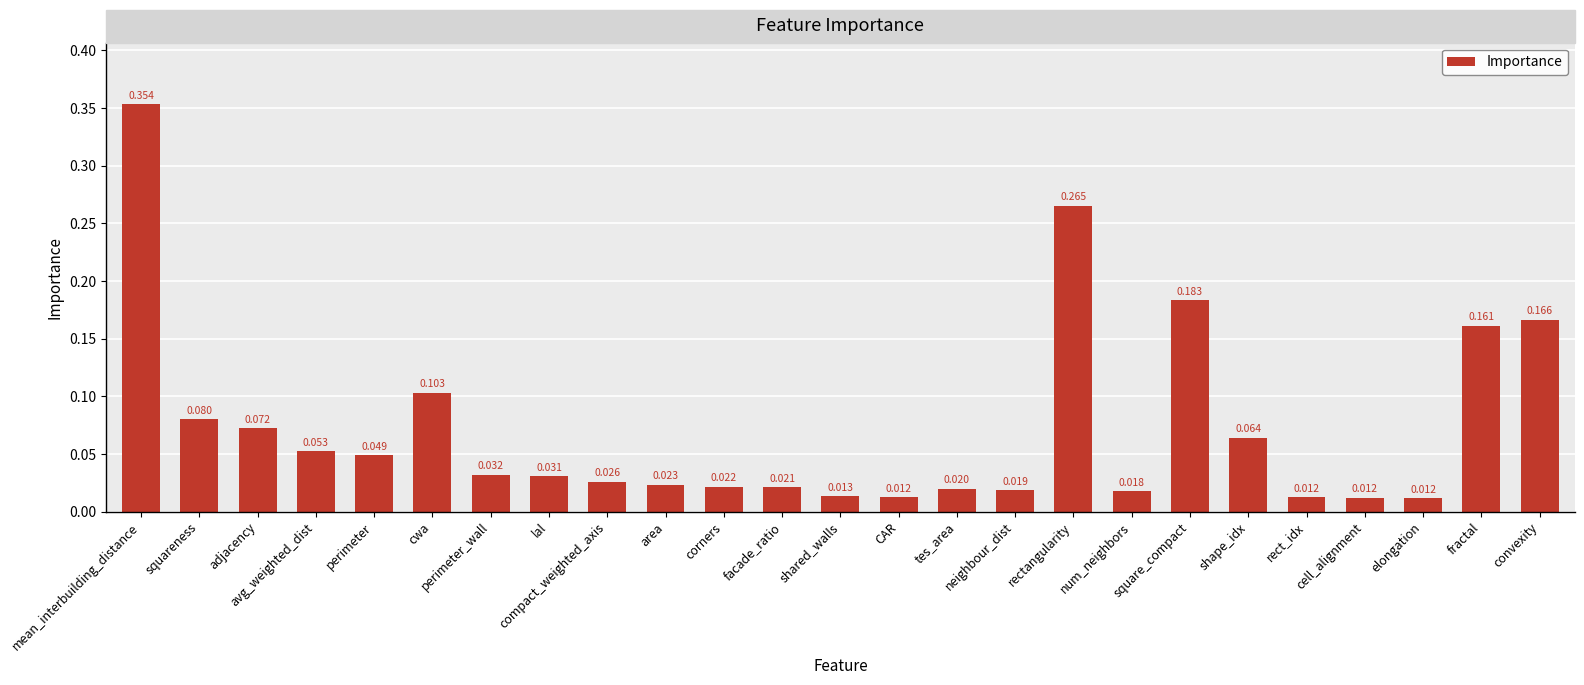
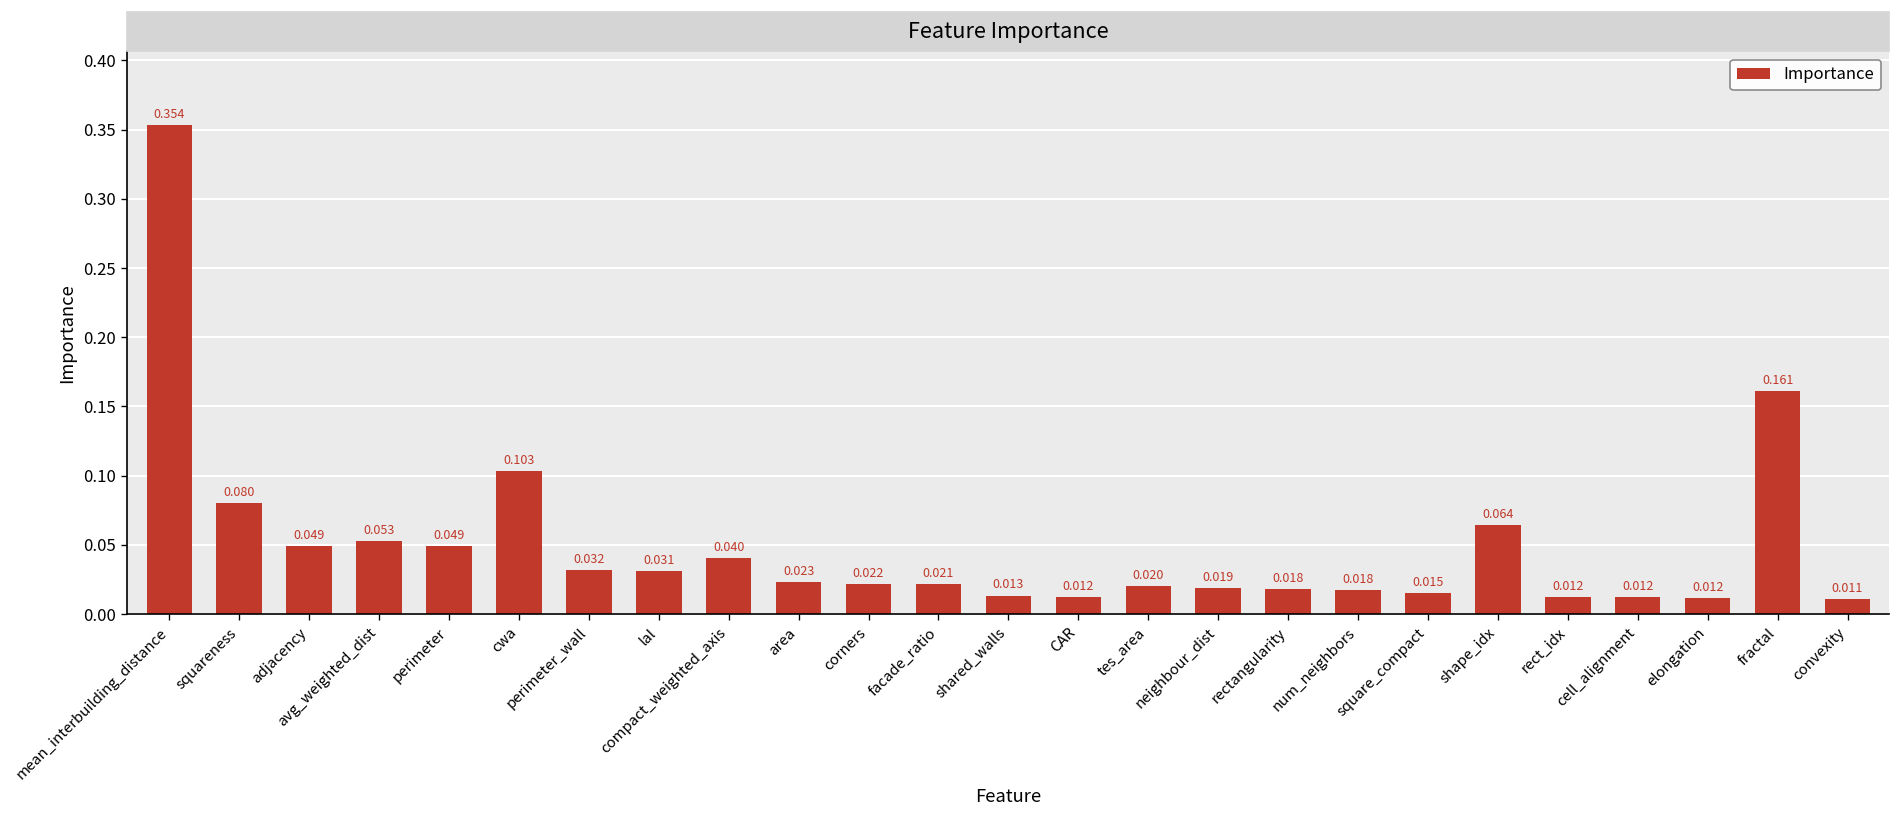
  {
    "mean_interbuilding_distance": 0.354,
    "squareness": 0.080,
-   "adjacency": 0.072,
+   "adjacency": 0.049,
    "avg_weighted_dist": 0.053,
    "perimeter": 0.049,
    "cwa": 0.103,
    "perimeter_wall": 0.032,
    "lal": 0.031,
-   "compact_weighted_axis": 0.026,
+   "compact_weighted_axis": 0.040,
    "area": 0.023,
    "corners": 0.022,
    "facade_ratio": 0.021,
    "shared_walls": 0.013,
    "CAR": 0.012,
    "tes_area": 0.020,
    "neighbour_dist": 0.019,
-   "rectangularity": 0.265,
+   "rectangularity": 0.018,
    "num_neighbors": 0.018,
-   "square_compact": 0.183,
+   "square_compact": 0.015,
    "shape_idx": 0.064,
    "rect_idx": 0.012,
    "cell_alignment": 0.012,
    "elongation": 0.012,
    "fractal": 0.161,
-   "convexity": 0.166
+   "convexity": 0.011
  }
